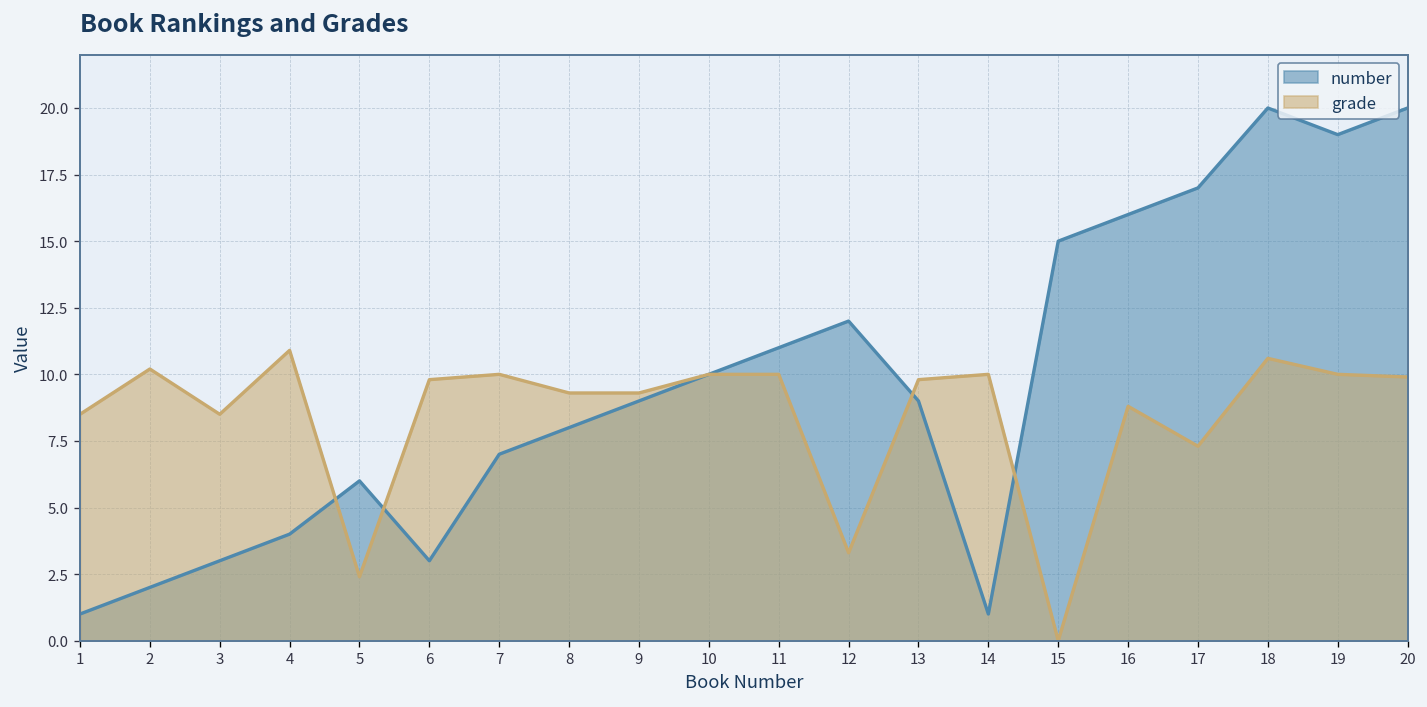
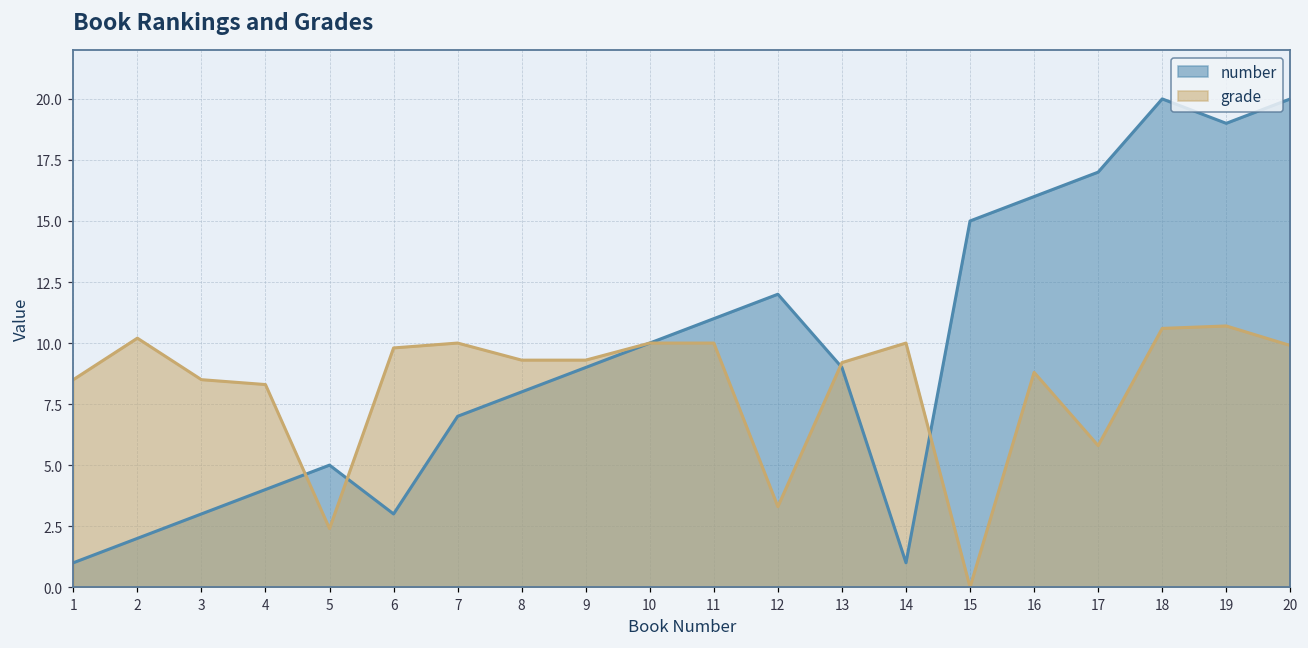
  {
    "number": {
      "1": 1,
      "2": 2,
      "3": 3,
      "4": 4,
-     "5": 6,
+     "5": 5,
      "6": 3,
      "7": 7,
      "8": 8,
      "9": 9,
      "11": 11,
      "12": 12,
      "13": 9,
      "14": 1,
      "15": 15,
      "16": 16,
      "17": 17,
      "18": 20,
      "19": 19,
      "20": 20
    },
    "grade": {
      "1": 8.5,
      "2": 10.2,
      "3": 8.5,
-     "4": 10.9,
+     "4": 8.3,
      "5": 2.4,
      "6": 9.8,
      "7": 10.0,
      "8": 9.3,
      "9": 9.3,
      "11": 10.0,
      "12": 3.3,
-     "13": 9.8,
+     "13": 9.2,
      "14": 10.0,
      "15": 0.0,
      "16": 8.8,
-     "17": 7.3,
+     "17": 5.8,
      "18": 10.6,
-     "19": 10.0,
+     "19": 10.7,
      "20": 9.9
    }
  }
